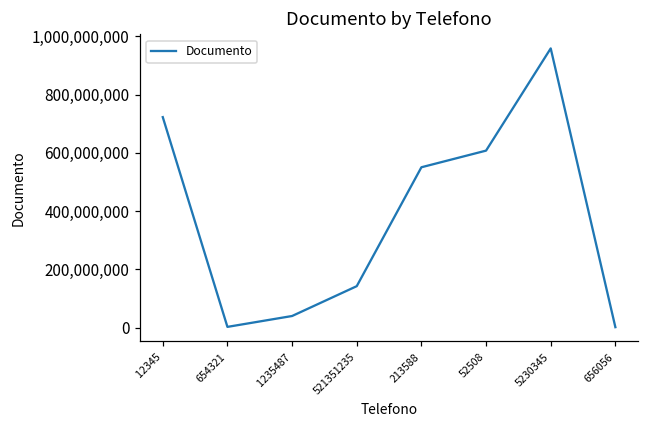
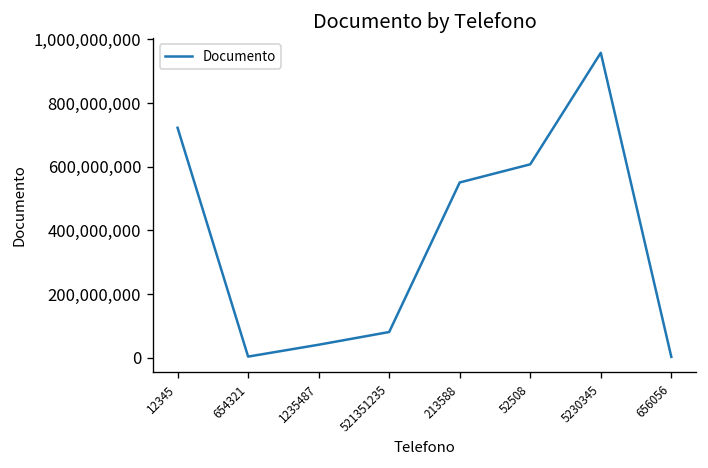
  {
    "12345": "720,000,000",
    "654321": "0",
    "1235487": "40,000,000",
-   "521351235": "140,000,000",
+   "521351235": "80,000,000",
    "213588": "550,000,000",
    "52508": "610,000,000",
    "5230345": "960,000,000",
    "656056": "0"
  }
